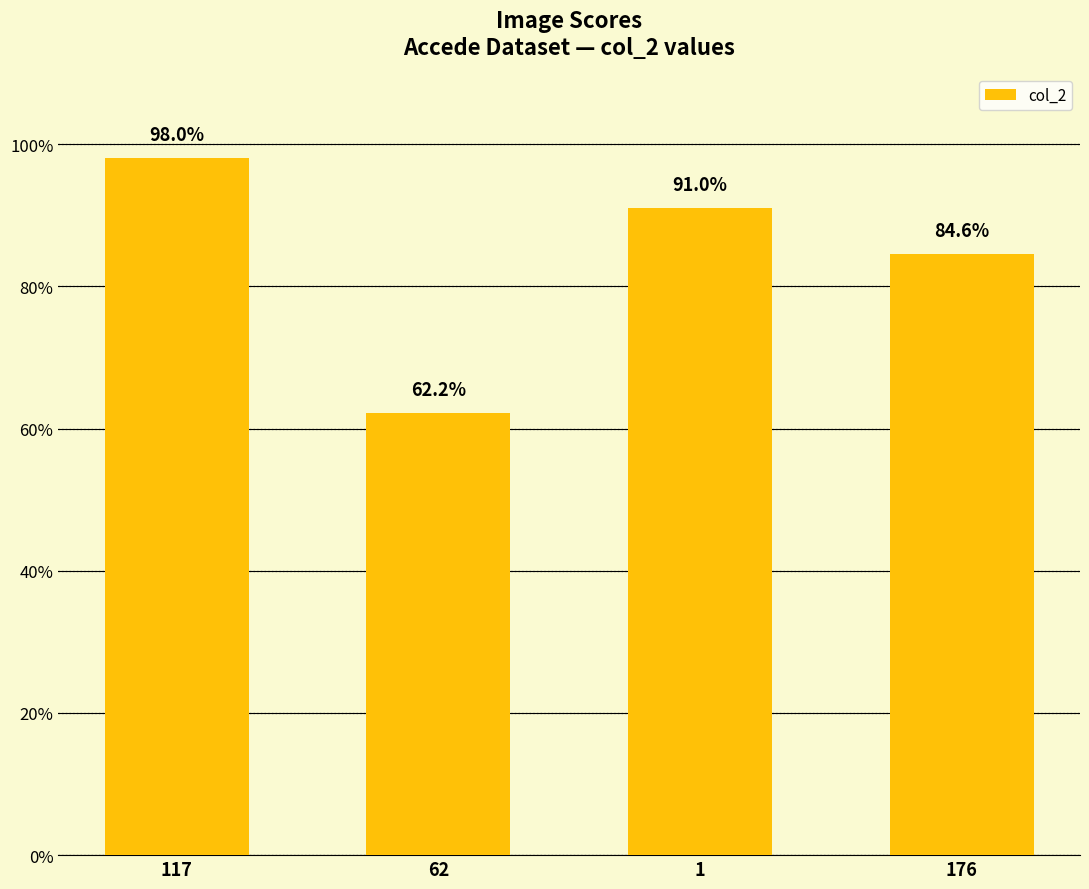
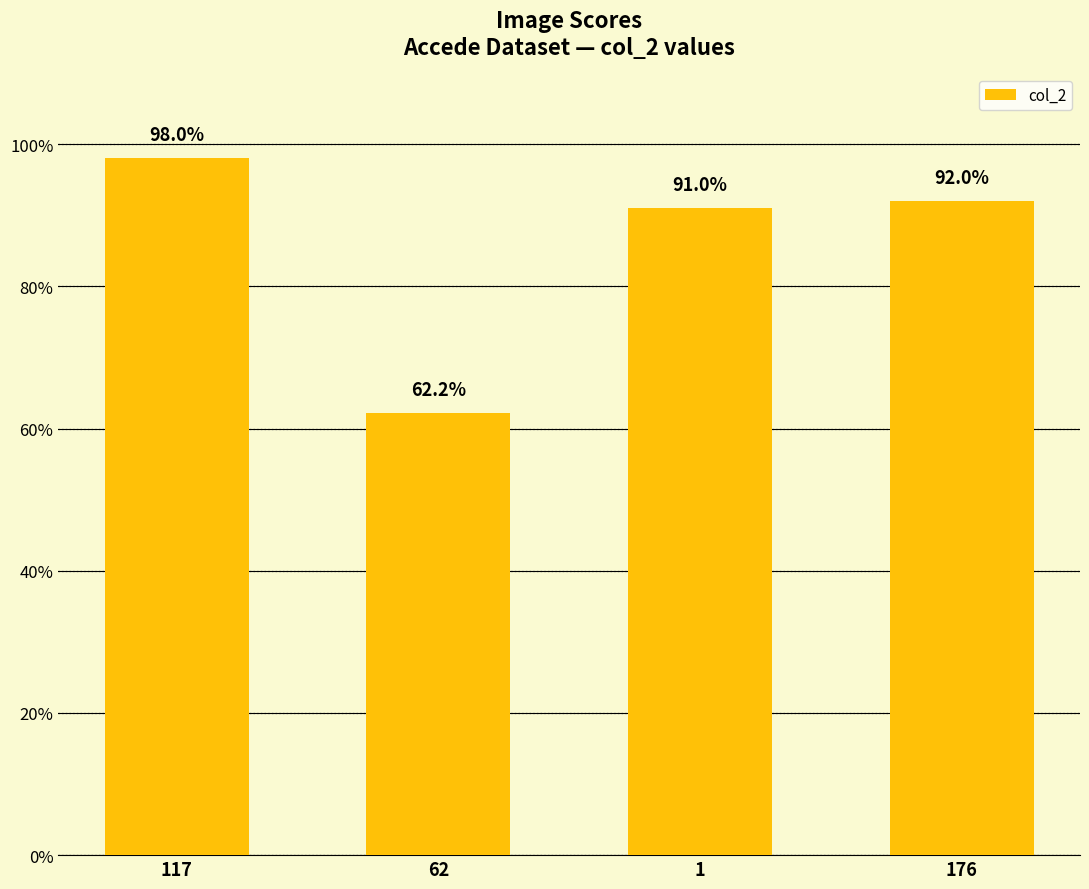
  {
    "117": "98.0%",
    "62": "62.2%",
    "1": "91.0%",
-   "176": "84.6%"
+   "176": "92.0%"
  }
